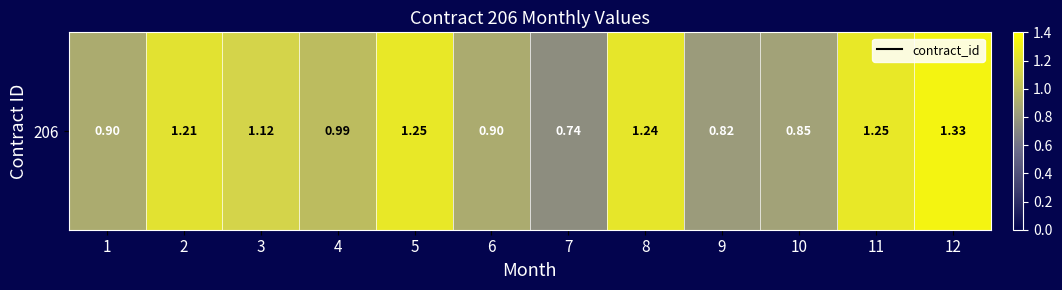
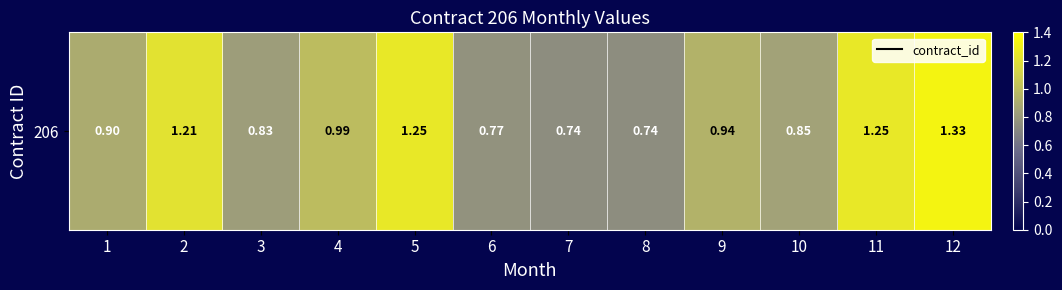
  {
    "206": {
      "1": 0.90,
      "2": 1.21,
-     "3": 1.12,
+     "3": 0.83,
      "4": 0.99,
      "5": 1.25,
-     "6": 0.90,
+     "6": 0.77,
      "7": 0.74,
-     "8": 1.24,
-     "9": 0.82,
+     "8": 0.74,
+     "9": 0.94,
      "10": 0.85,
      "11": 1.25,
      "12": 1.33
    }
  }
